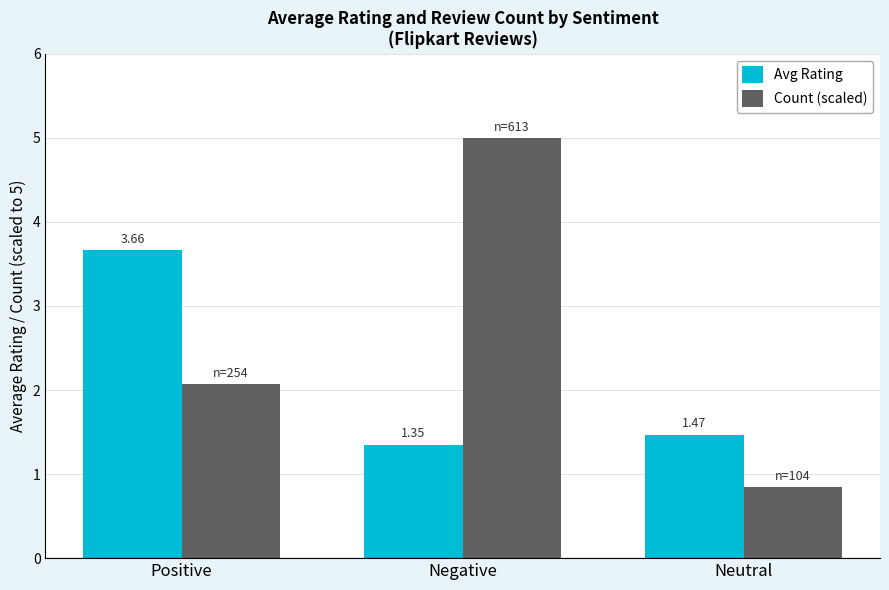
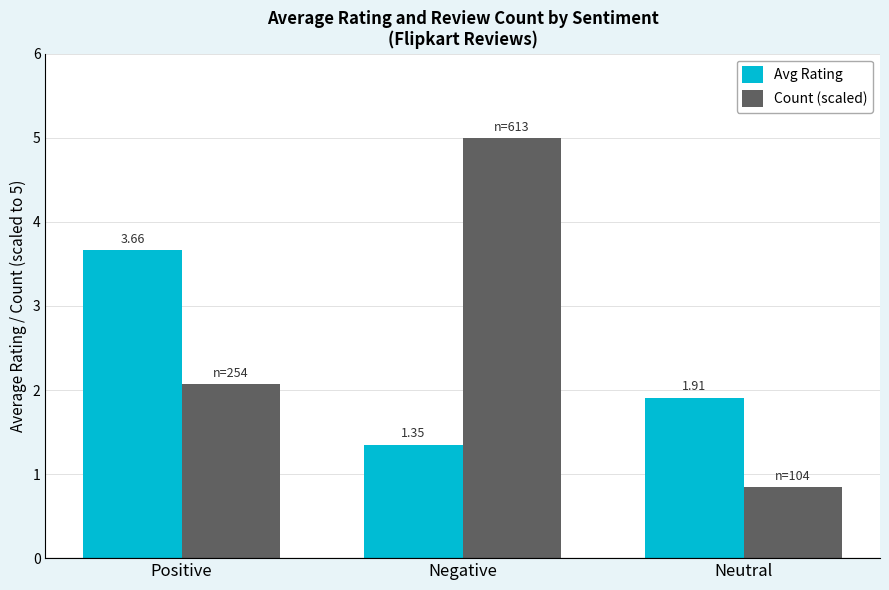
  {
    "Avg Rating": {
      "Positive": 3.66,
      "Negative": 1.35,
-     "Neutral": 1.47
+     "Neutral": 1.91
    }
  }
